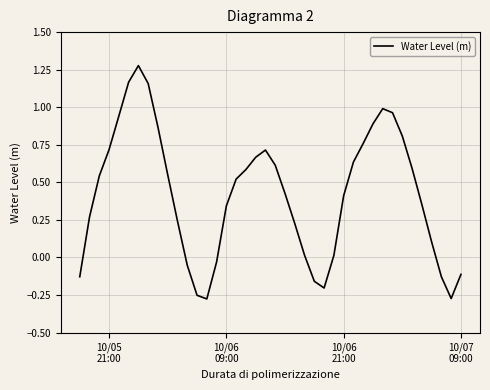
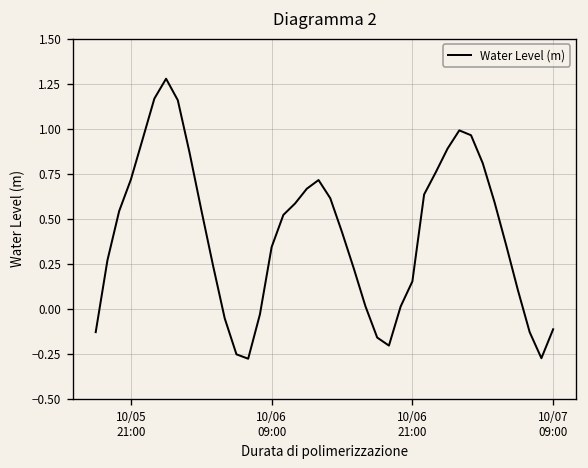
  {
    "10/05 21:00": 0.72,
    "10/06 09:00": 0.34,
-   "10/06 21:00": 0.41,
+   "10/06 21:00": 0.15,
    "10/07 09:00": -0.11
  }
